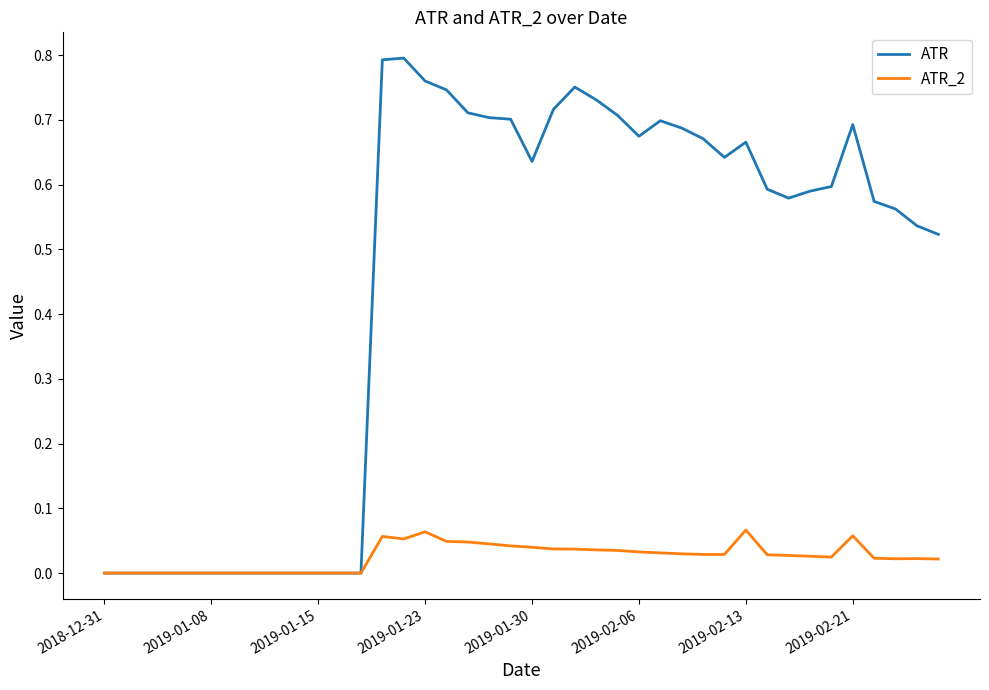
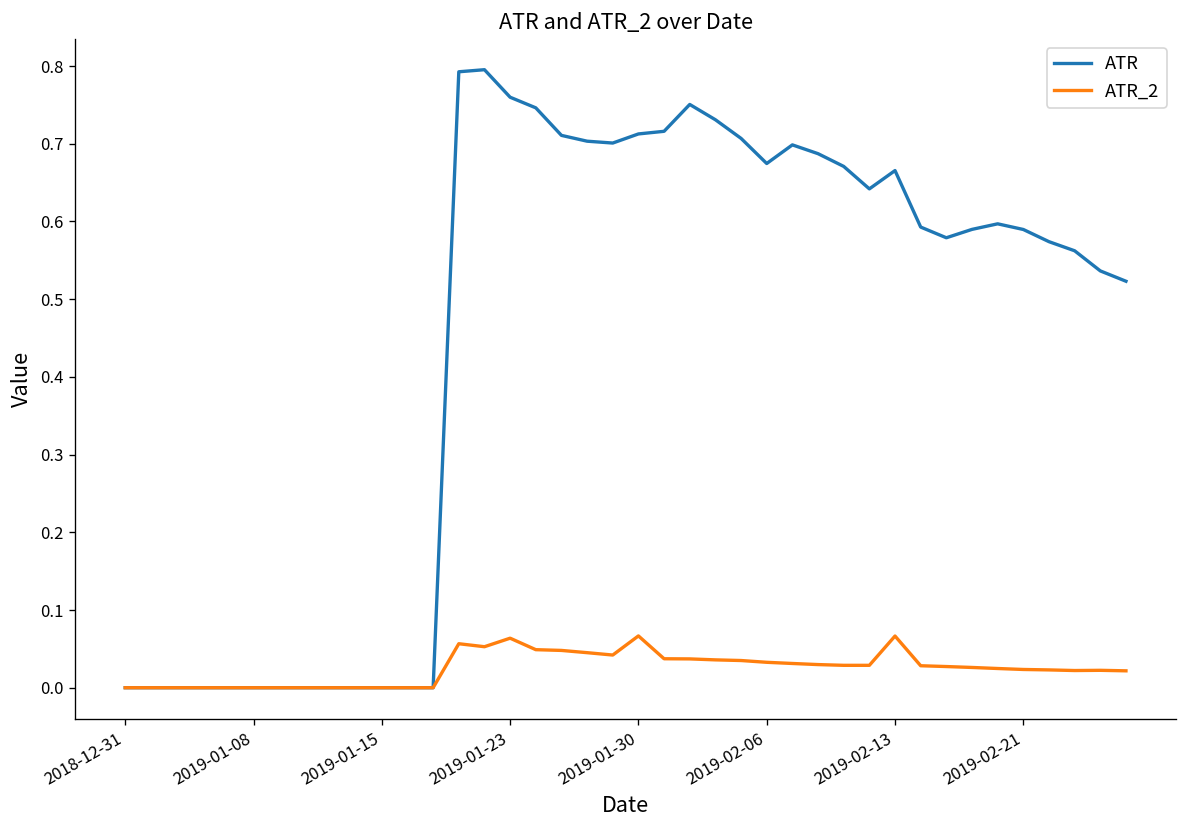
  {
    "ATR": {
      "2019-01-23": 0.76,
-     "2019-01-30": 0.64,
+     "2019-01-30": 0.71,
      "2019-02-06": 0.67,
      "2019-02-13": 0.67,
-     "2019-02-21": 0.69
+     "2019-02-21": 0.59
    },
    "ATR_2": {
      "2019-01-23": 0.06,
-     "2019-01-30": 0.04,
+     "2019-01-30": 0.07,
      "2019-02-06": 0.03,
      "2019-02-13": 0.07,
-     "2019-02-21": 0.06
+     "2019-02-21": 0.02
    }
  }
